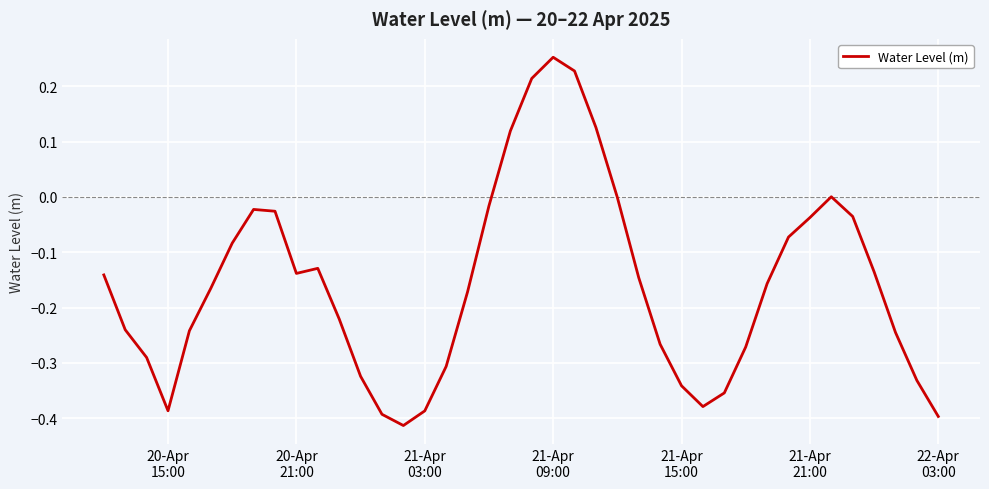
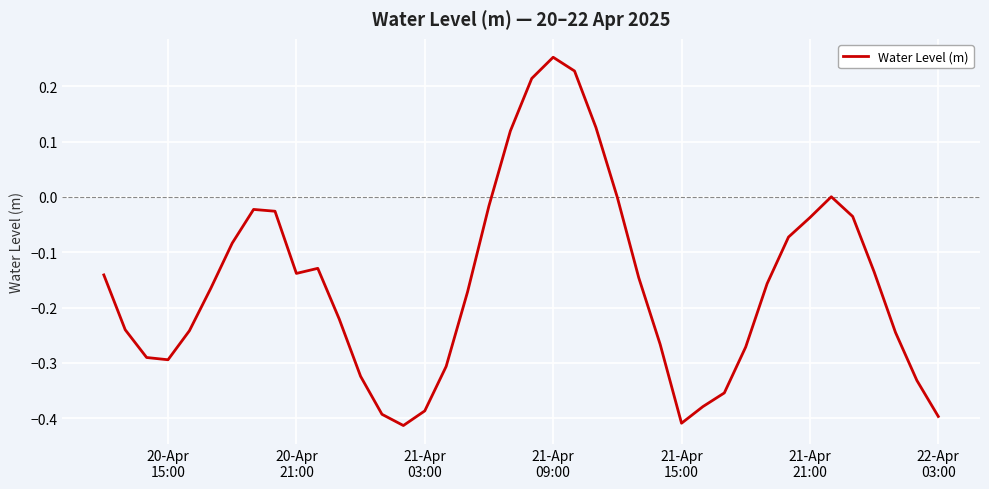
  {
-   "20-Apr 15:00": -0.39,
+   "20-Apr 15:00": -0.29,
    "20-Apr 21:00": -0.14,
    "21-Apr 03:00": -0.39,
    "21-Apr 09:00": 0.25,
-   "21-Apr 15:00": -0.34,
+   "21-Apr 15:00": -0.41,
    "21-Apr 21:00": -0.04,
    "22-Apr 03:00": -0.40
  }
